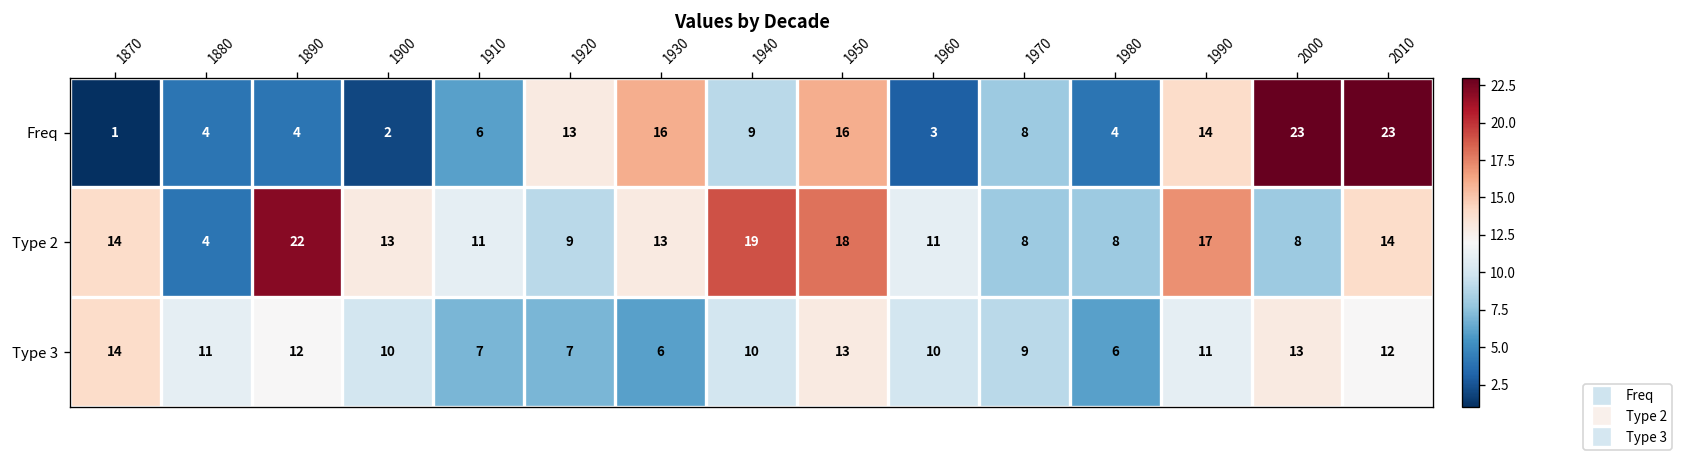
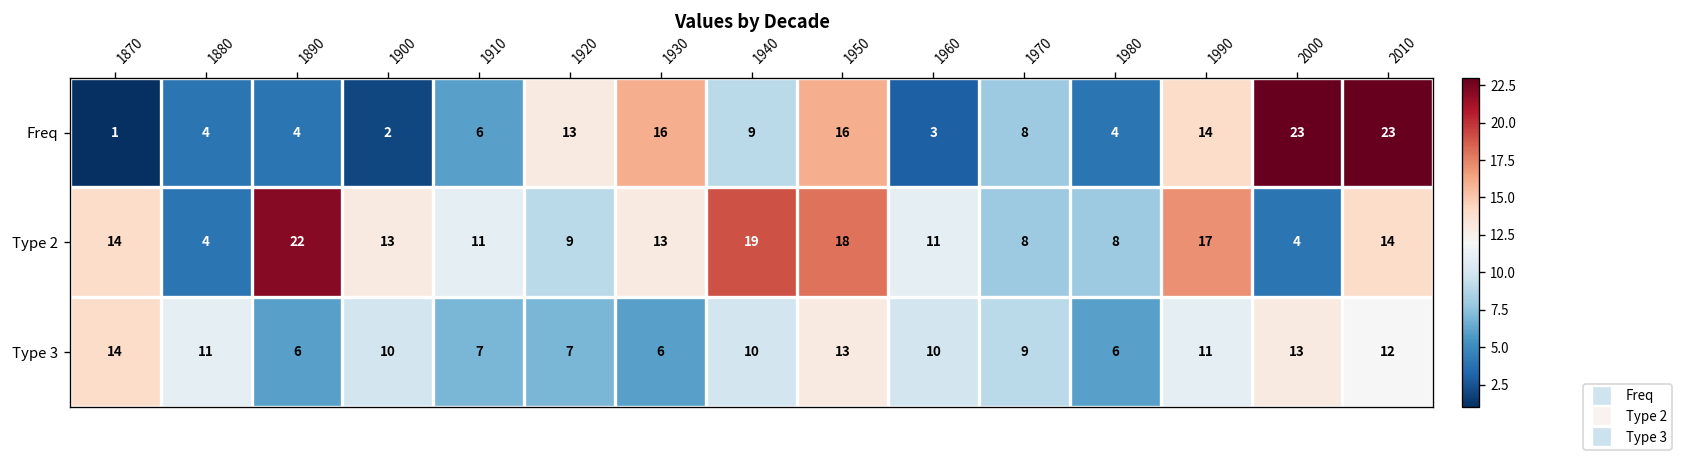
  {
    "Freq": {
      "1870": 1,
      "1880": 4,
      "1890": 4,
      "1900": 2,
      "1910": 6,
      "1920": 13,
      "1930": 16,
      "1940": 9,
      "1950": 16,
      "1960": 3,
      "1970": 8,
      "1980": 4,
      "1990": 14,
      "2000": 23,
      "2010": 23
    },
    "Type 2": {
      "1870": 14,
      "1880": 4,
      "1890": 22,
      "1900": 13,
      "1910": 11,
      "1920": 9,
      "1930": 13,
      "1940": 19,
      "1950": 18,
      "1960": 11,
      "1970": 8,
      "1980": 8,
      "1990": 17,
-     "2000": 8,
+     "2000": 4,
      "2010": 14
    },
    "Type 3": {
      "1870": 14,
      "1880": 11,
-     "1890": 12,
+     "1890": 6,
      "1900": 10,
      "1910": 7,
      "1920": 7,
      "1930": 6,
      "1940": 10,
      "1950": 13,
      "1960": 10,
      "1970": 9,
      "1980": 6,
      "1990": 11,
      "2000": 13,
      "2010": 12
    }
  }
